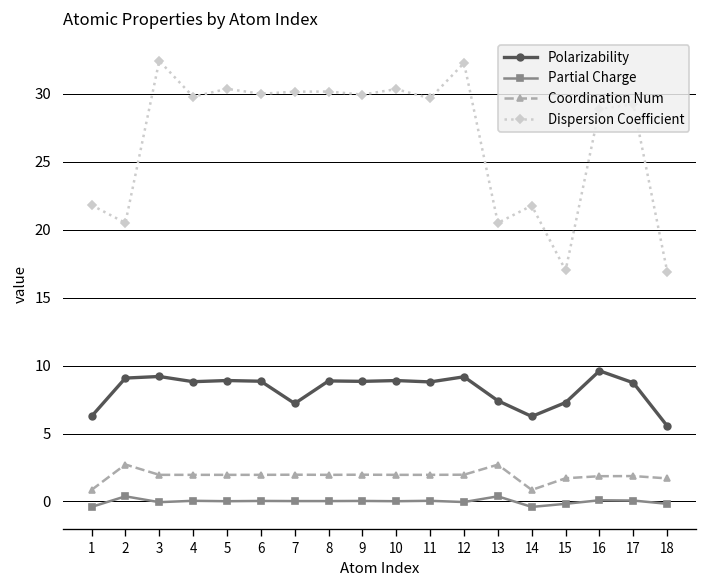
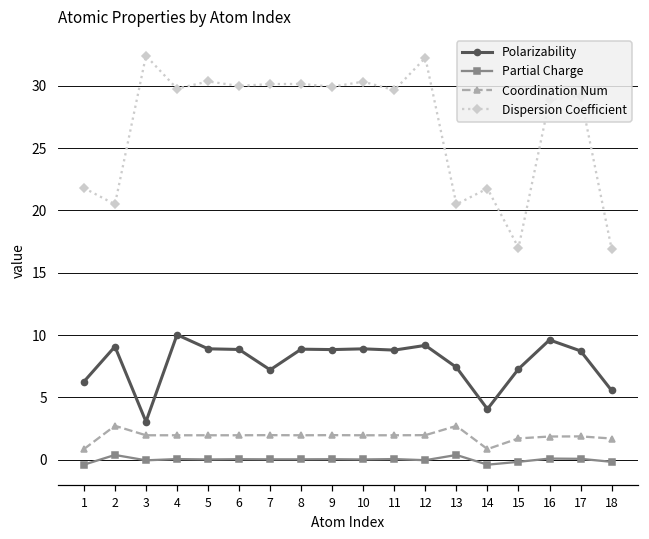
  {
    "Polarizability": {
      "1": 6.3,
      "2": 9.1,
-     "3": 9.2,
-     "4": 8.8,
+     "3": 3.1,
+     "4": 10.0,
      "5": 8.9,
      "6": 8.8,
      "7": 7.2,
      "8": 8.9,
      "9": 8.8,
      "10": 8.9,
      "11": 8.8,
      "12": 9.2,
      "13": 7.4,
-     "14": 6.3,
+     "14": 4.1,
      "15": 7.3,
      "16": 9.6,
      "17": 8.7,
      "18": 5.6
    }
  }
